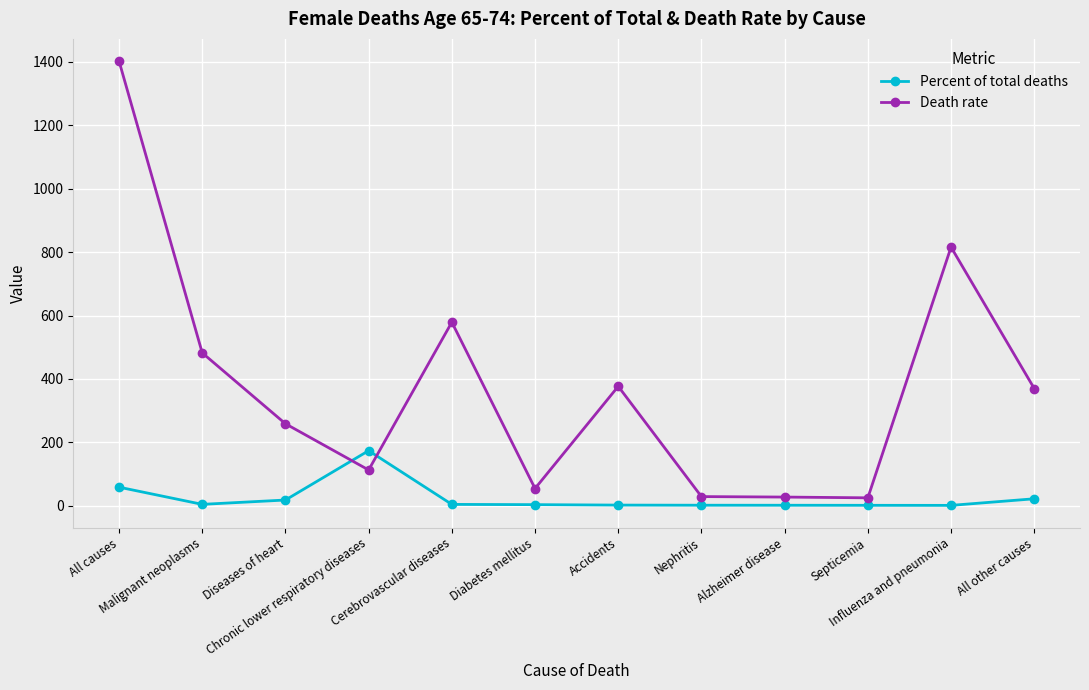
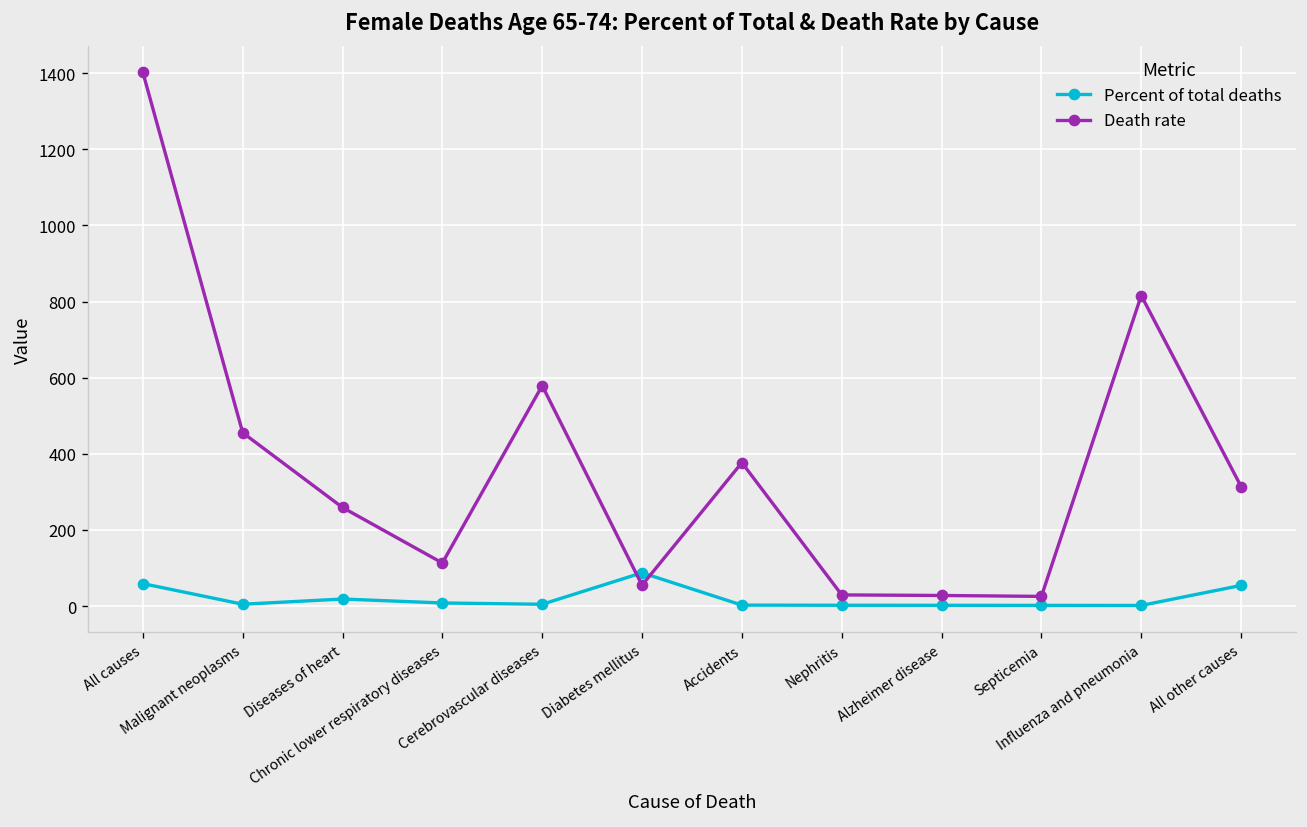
  {
    "Percent of total deaths": {
      "All causes": 60,
      "Malignant neoplasms": 0,
      "Diseases of heart": 20,
-     "Chronic lower respiratory diseases": 170,
+     "Chronic lower respiratory diseases": 10,
      "Cerebrovascular diseases": 0,
-     "Diabetes mellitus": 0,
+     "Diabetes mellitus": 90,
      "Accidents": 0,
      "Nephritis": 0,
      "Alzheimer disease": 0,
      "Septicemia": 0,
      "Influenza and pneumonia": 0,
-     "All other causes": 20
+     "All other causes": 50
    },
    "Death rate": {
      "All causes": 1400,
-     "Malignant neoplasms": 480,
+     "Malignant neoplasms": 460,
      "Diseases of heart": 260,
      "Chronic lower respiratory diseases": 110,
      "Cerebrovascular diseases": 580,
      "Diabetes mellitus": 50,
      "Accidents": 380,
      "Nephritis": 30,
      "Alzheimer disease": 30,
      "Septicemia": 30,
      "Influenza and pneumonia": 820,
-     "All other causes": 370
+     "All other causes": 310
    }
  }
